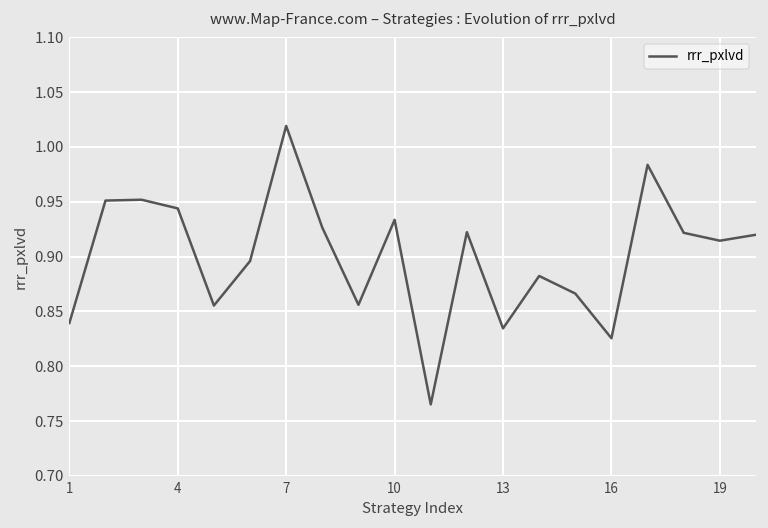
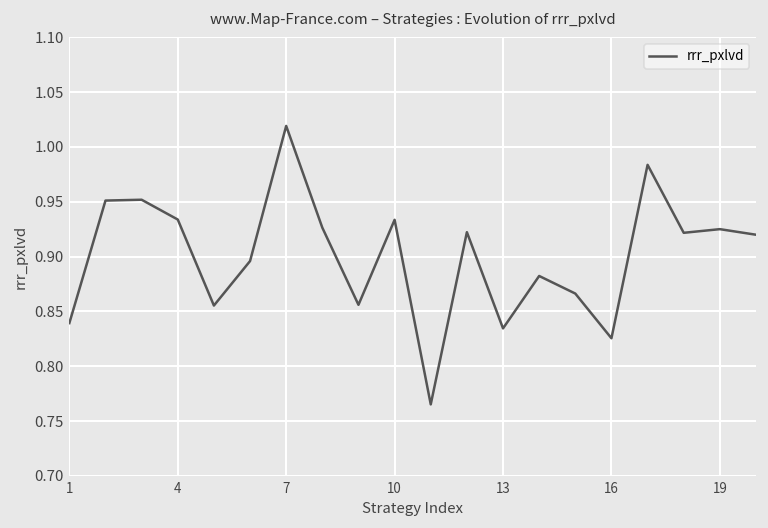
  {
    "1": 0.84,
-   "4": 0.94,
+   "4": 0.93,
    "7": 1.02,
    "10": 0.93,
    "13": 0.83,
    "16": 0.83,
-   "19": 0.91
+   "19": 0.93
  }
